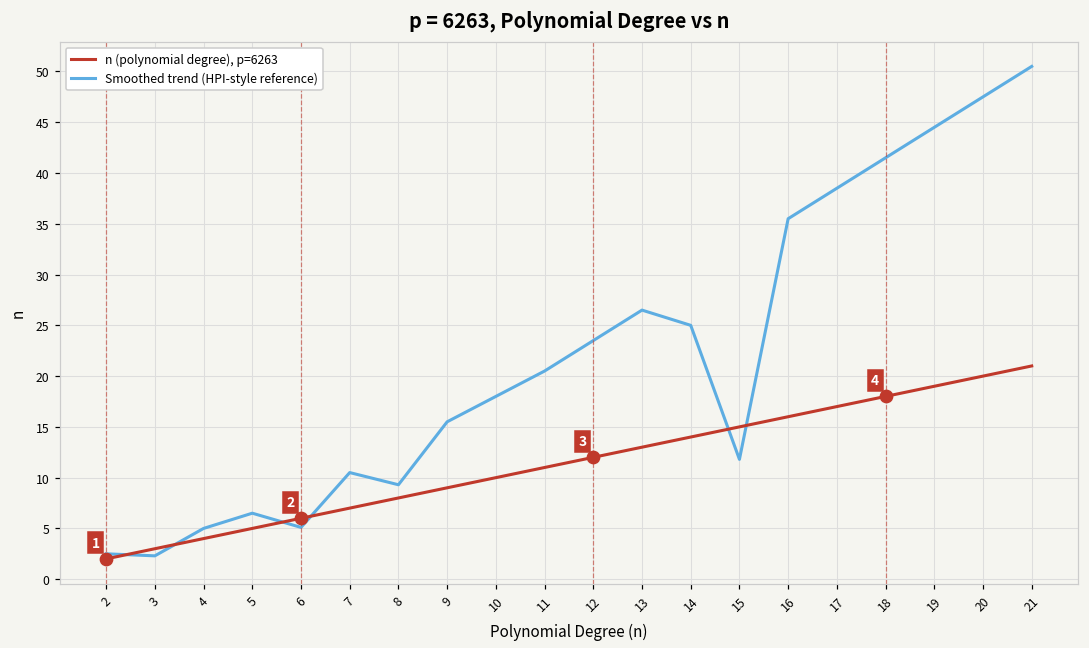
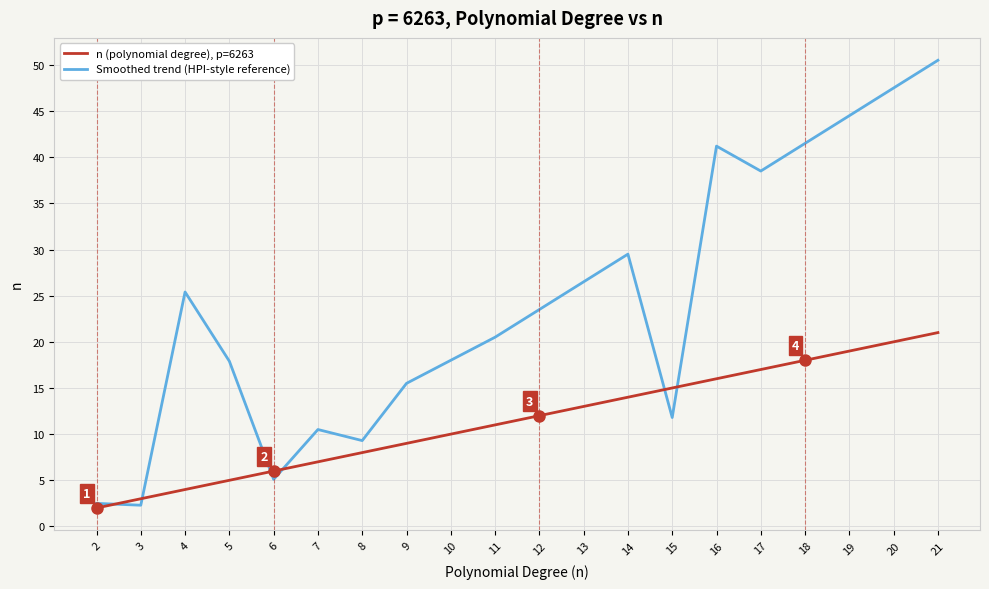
  {
    "Smoothed trend (HPI-style reference)": {
      "3": 2,
-     "4": 5,
-     "5": 7,
+     "4": 25,
+     "5": 18,
      "6": 5,
      "7": 11,
      "8": 9,
      "9": 16,
      "10": 18,
      "11": 21,
      "12": 24,
      "13": 27,
-     "14": 25,
+     "14": 30,
      "15": 12,
-     "16": 36,
+     "16": 41,
      "17": 39,
      "18": 42,
      "19": 45,
      "20": 48,
      "21": 51
    }
  }
